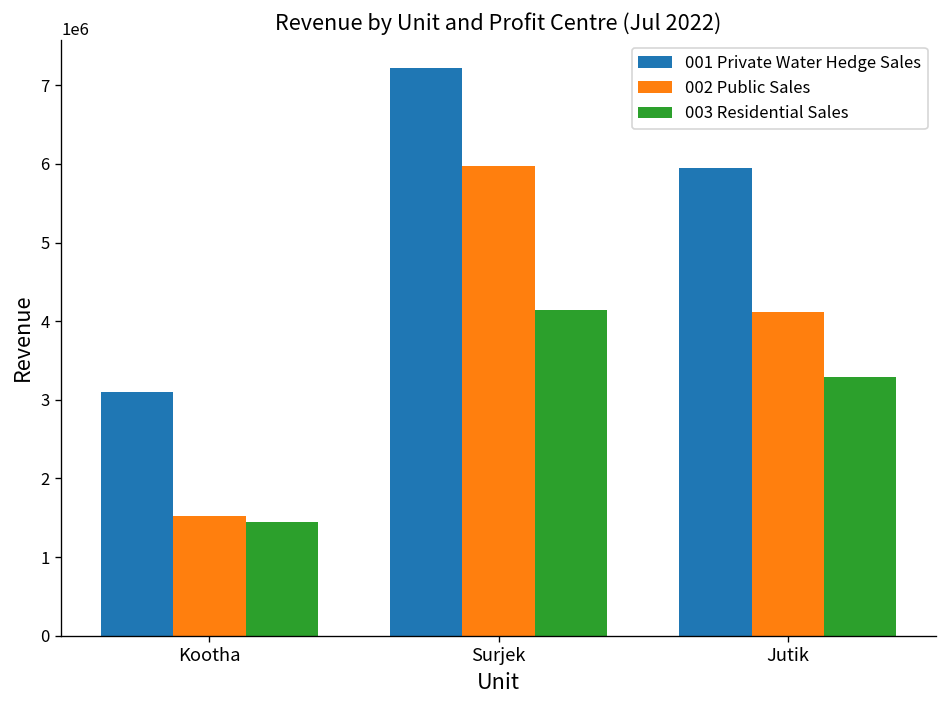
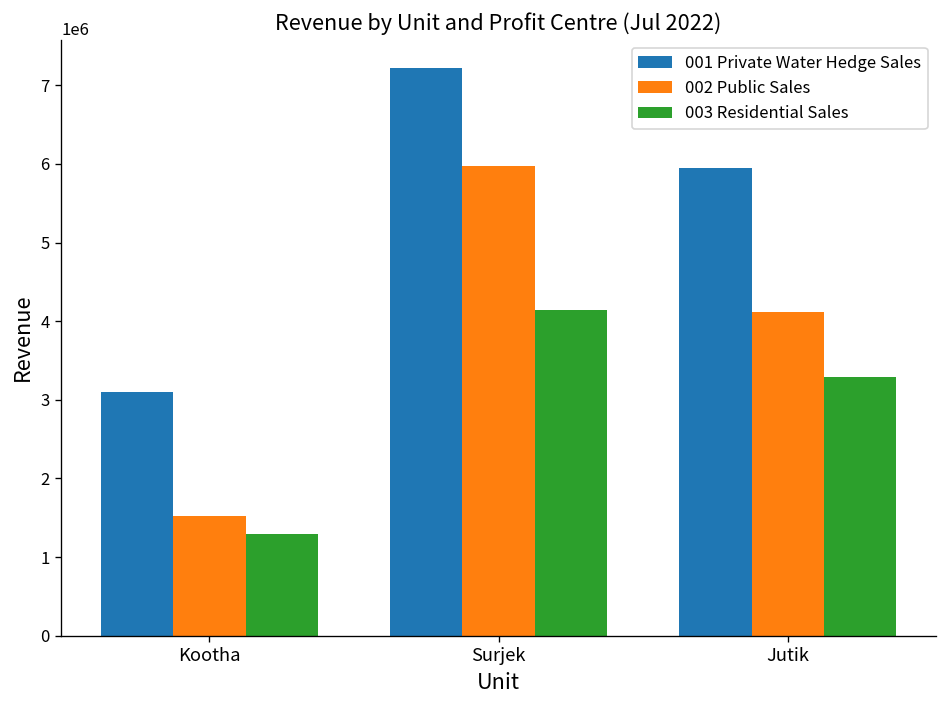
  {
    "001 Private Water Hedge Sales": {
      "Kootha": 3100000,
      "Surjek": 7200000,
      "Jutik": 5900000
    },
    "002 Public Sales": {
      "Kootha": 1500000,
      "Surjek": 6000000,
      "Jutik": 4100000
    },
    "003 Residential Sales": {
-     "Kootha": 1400000,
+     "Kootha": 1300000,
      "Surjek": 4100000,
      "Jutik": 3300000
    }
  }
